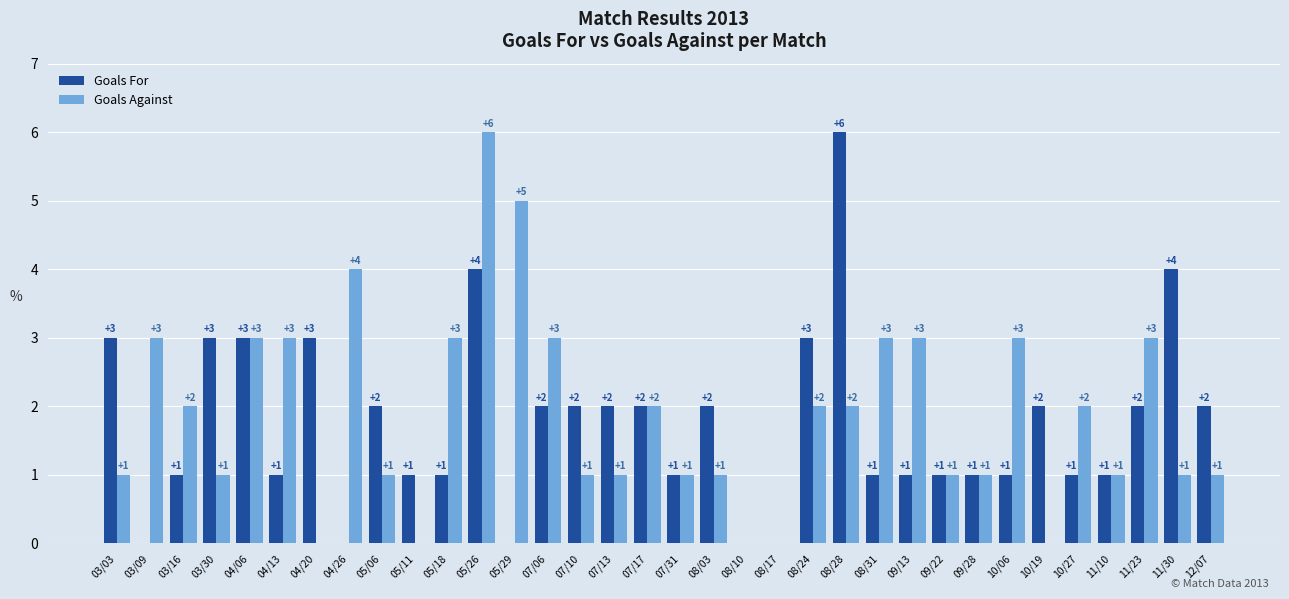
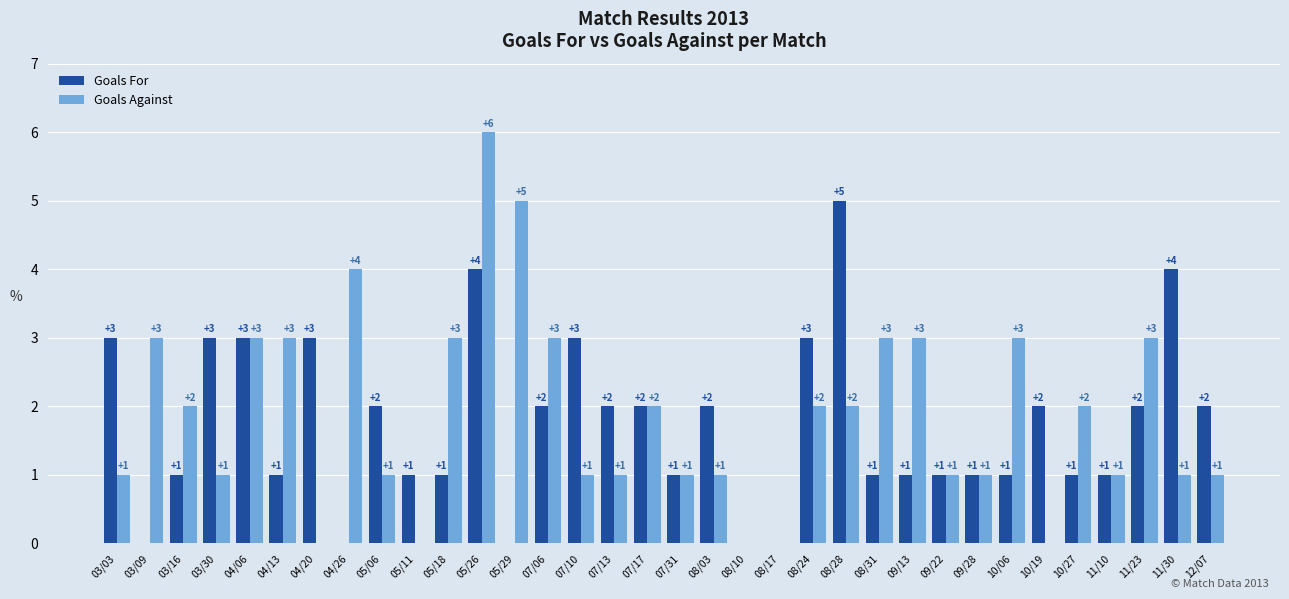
  {
    "Goals For": {
      "03/03": "+3",
      "03/16": "+1",
      "03/30": "+3",
      "04/06": "+3",
      "04/13": "+1",
      "04/20": "+3",
      "05/06": "+2",
      "05/11": "+1",
      "05/18": "+1",
      "05/26": "+4",
      "07/06": "+2",
-     "07/10": "+2",
+     "07/10": "+3",
      "07/13": "+2",
      "07/17": "+2",
      "07/31": "+1",
      "08/03": "+2",
      "08/24": "+3",
-     "08/28": "+6",
+     "08/28": "+5",
      "08/31": "+1",
      "09/13": "+1",
      "09/22": "+1",
      "09/28": "+1",
      "10/06": "+1",
      "10/19": "+2",
      "10/27": "+1",
      "11/10": "+1",
      "11/23": "+2",
      "11/30": "+4",
      "12/07": "+2"
    },
    "Goals Against": {
      "03/03": "+1",
      "03/09": "+3",
      "03/16": "+2",
      "03/30": "+1",
      "04/06": "+3",
      "04/13": "+3",
      "04/26": "+4",
      "05/06": "+1",
      "05/18": "+3",
      "05/26": "+6",
      "05/29": "+5",
      "07/06": "+3",
      "07/10": "+1",
      "07/13": "+1",
      "07/17": "+2",
      "07/31": "+1",
      "08/03": "+1",
      "08/24": "+2",
      "08/28": "+2",
      "08/31": "+3",
      "09/13": "+3",
      "09/22": "+1",
      "09/28": "+1",
      "10/06": "+3",
      "10/27": "+2",
      "11/10": "+1",
      "11/23": "+3",
      "11/30": "+1",
      "12/07": "+1"
    }
  }
